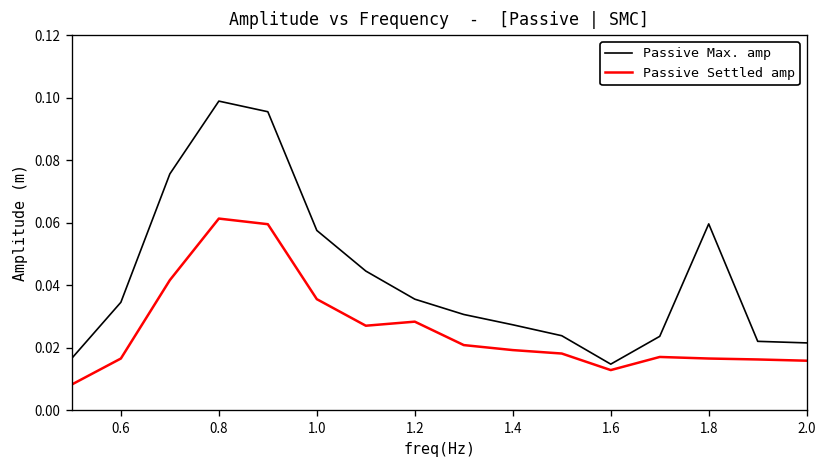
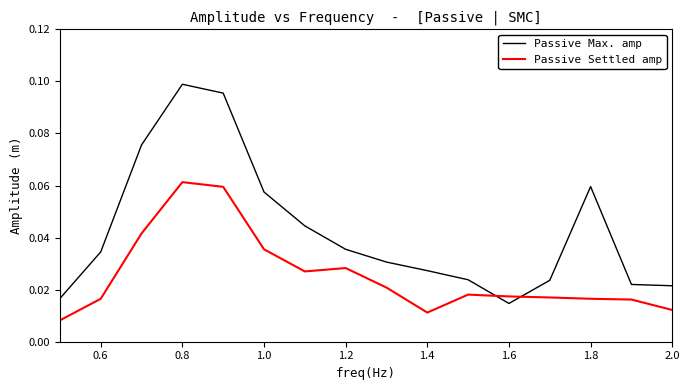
  {
    "Passive Max. amp": {
      "0.6": 0.035,
      "0.8": 0.099,
      "1.0": 0.058,
      "1.2": 0.036,
      "1.4": 0.027,
      "1.6": 0.015,
      "1.8": 0.060,
      "2.0": 0.022
    },
    "Passive Settled amp": {
      "0.6": 0.017,
      "0.8": 0.061,
      "1.0": 0.036,
      "1.2": 0.028,
-     "1.4": 0.019,
-     "1.6": 0.013,
+     "1.4": 0.011,
+     "1.6": 0.017,
      "1.8": 0.017,
-     "2.0": 0.016
+     "2.0": 0.012
    }
  }
